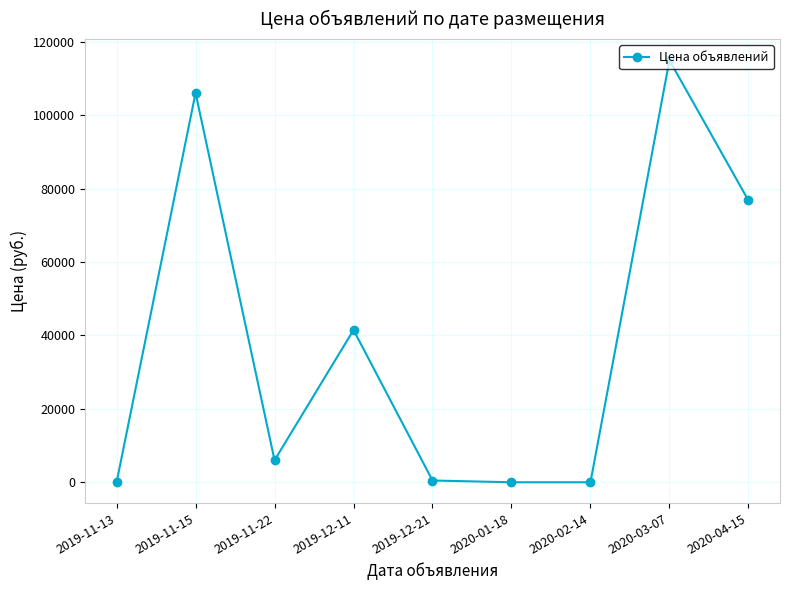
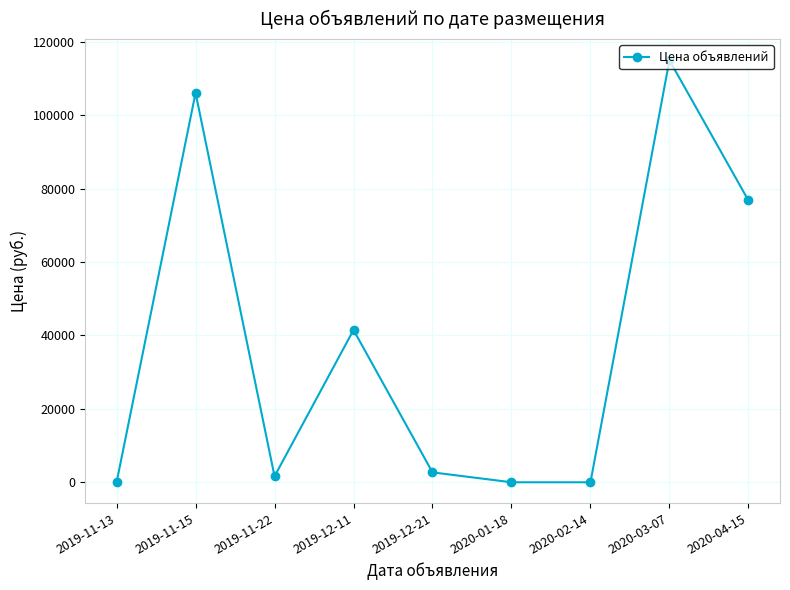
  {
    "2019-11-13": 0,
    "2019-11-15": 106000,
-   "2019-11-22": 6000,
+   "2019-11-22": 2000,
    "2019-12-11": 41000,
-   "2019-12-21": 0,
+   "2019-12-21": 3000,
    "2020-01-18": 0,
    "2020-02-14": 0,
    "2020-04-15": 77000
  }
